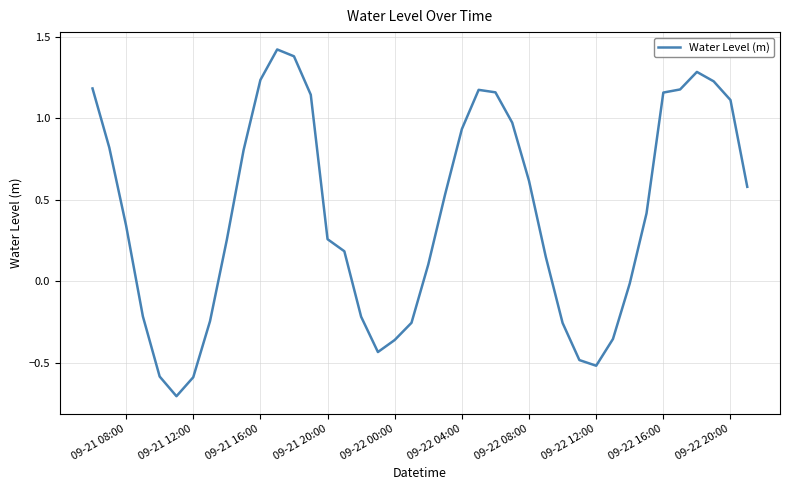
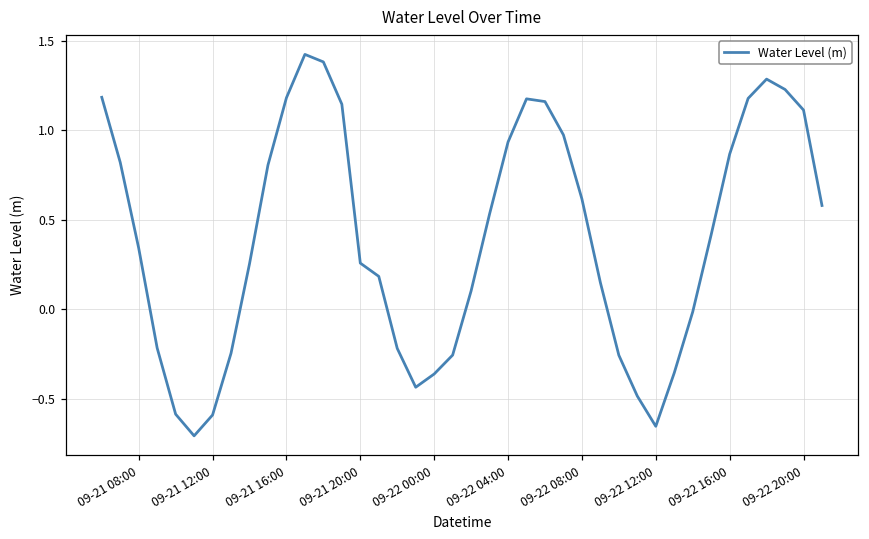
  {
    "09-21 08:00": 0.34,
    "09-21 12:00": -0.59,
-   "09-21 16:00": 1.24,
+   "09-21 16:00": 1.18,
    "09-21 20:00": 0.26,
    "09-22 00:00": -0.36,
    "09-22 04:00": 0.93,
    "09-22 08:00": 0.62,
-   "09-22 12:00": -0.52,
-   "09-22 16:00": 1.16,
+   "09-22 12:00": -0.65,
+   "09-22 16:00": 0.87,
    "09-22 20:00": 1.11
  }
